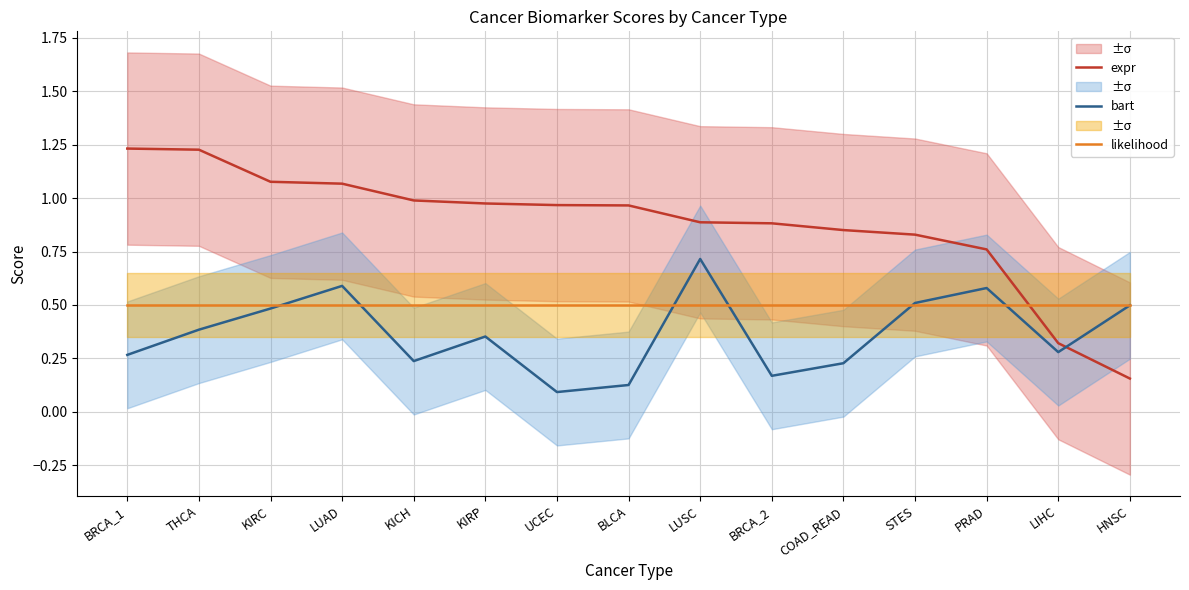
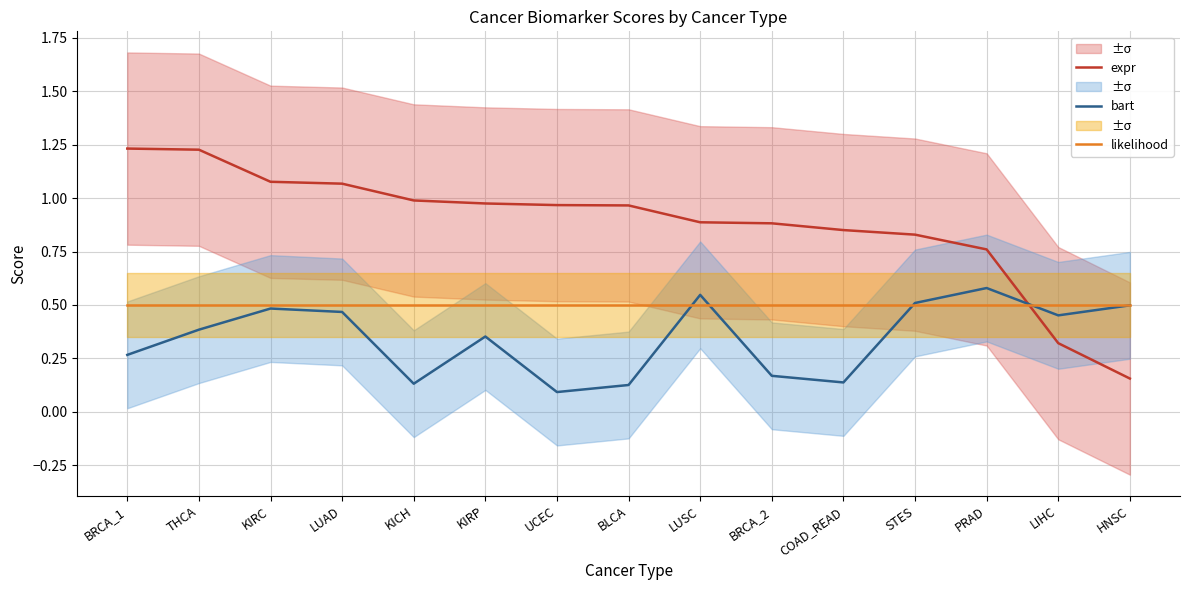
  {
    "bart": {
      "BRCA_1": 0.27,
      "THCA": 0.38,
      "KIRC": 0.48,
-     "LUAD": 0.59,
-     "KICH": 0.24,
+     "LUAD": 0.47,
+     "KICH": 0.13,
      "KIRP": 0.35,
      "UCEC": 0.09,
      "BLCA": 0.13,
-     "LUSC": 0.72,
+     "LUSC": 0.55,
      "BRCA_2": 0.17,
-     "COAD_READ": 0.23,
+     "COAD_READ": 0.14,
      "PRAD": 0.58,
-     "LIHC": 0.28
+     "LIHC": 0.45
    }
  }
